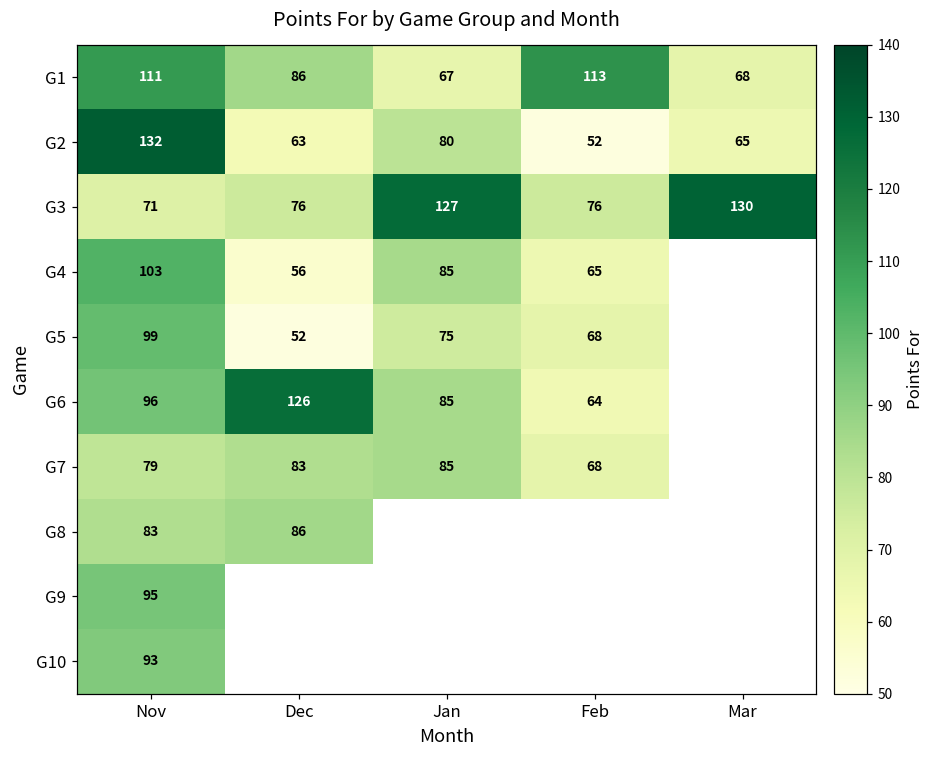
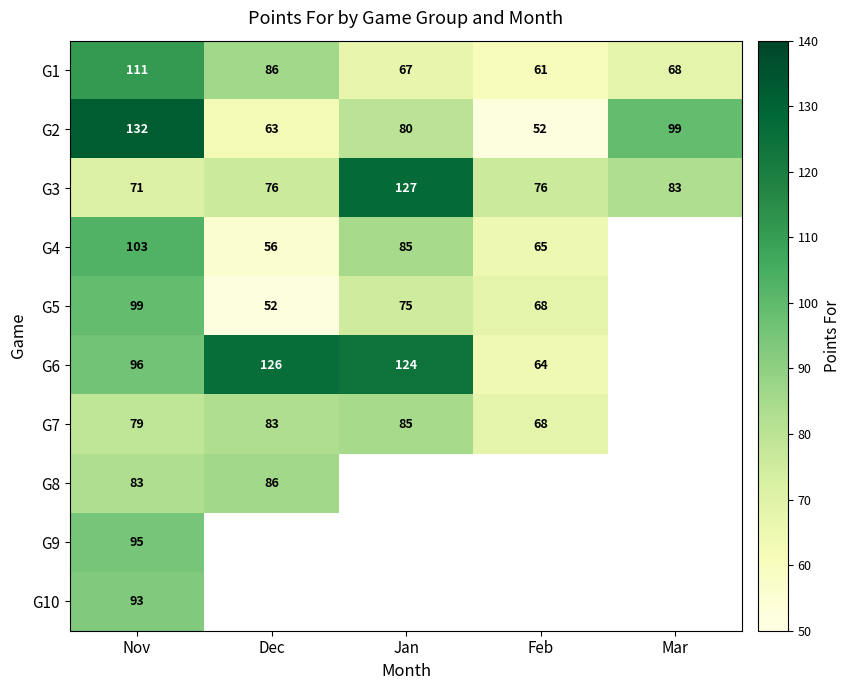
  {
    "G1": {
      "Nov": 111,
      "Dec": 86,
      "Jan": 67,
-     "Feb": 113,
+     "Feb": 61,
      "Mar": 68
    },
    "G2": {
      "Nov": 132,
      "Dec": 63,
      "Jan": 80,
      "Feb": 52,
-     "Mar": 65
+     "Mar": 99
    },
    "G3": {
      "Nov": 71,
      "Dec": 76,
      "Jan": 127,
      "Feb": 76,
-     "Mar": 130
+     "Mar": 83
    },
    "G4": {
      "Nov": 103,
      "Dec": 56,
      "Jan": 85,
      "Feb": 65
    },
    "G5": {
      "Nov": 99,
      "Dec": 52,
      "Jan": 75,
      "Feb": 68
    },
    "G6": {
      "Nov": 96,
      "Dec": 126,
-     "Jan": 85,
+     "Jan": 124,
      "Feb": 64
    },
    "G7": {
      "Nov": 79,
      "Dec": 83,
      "Jan": 85,
      "Feb": 68
    },
    "G8": {
      "Nov": 83,
      "Dec": 86
    },
    "G9": {
      "Nov": 95
    },
    "G10": {
      "Nov": 93
    }
  }
